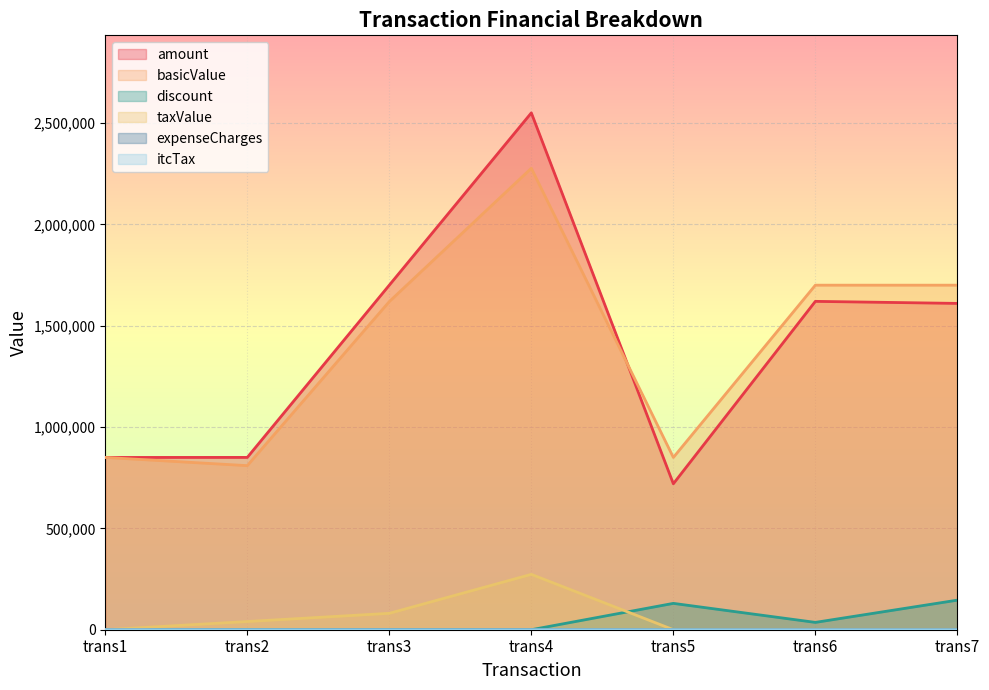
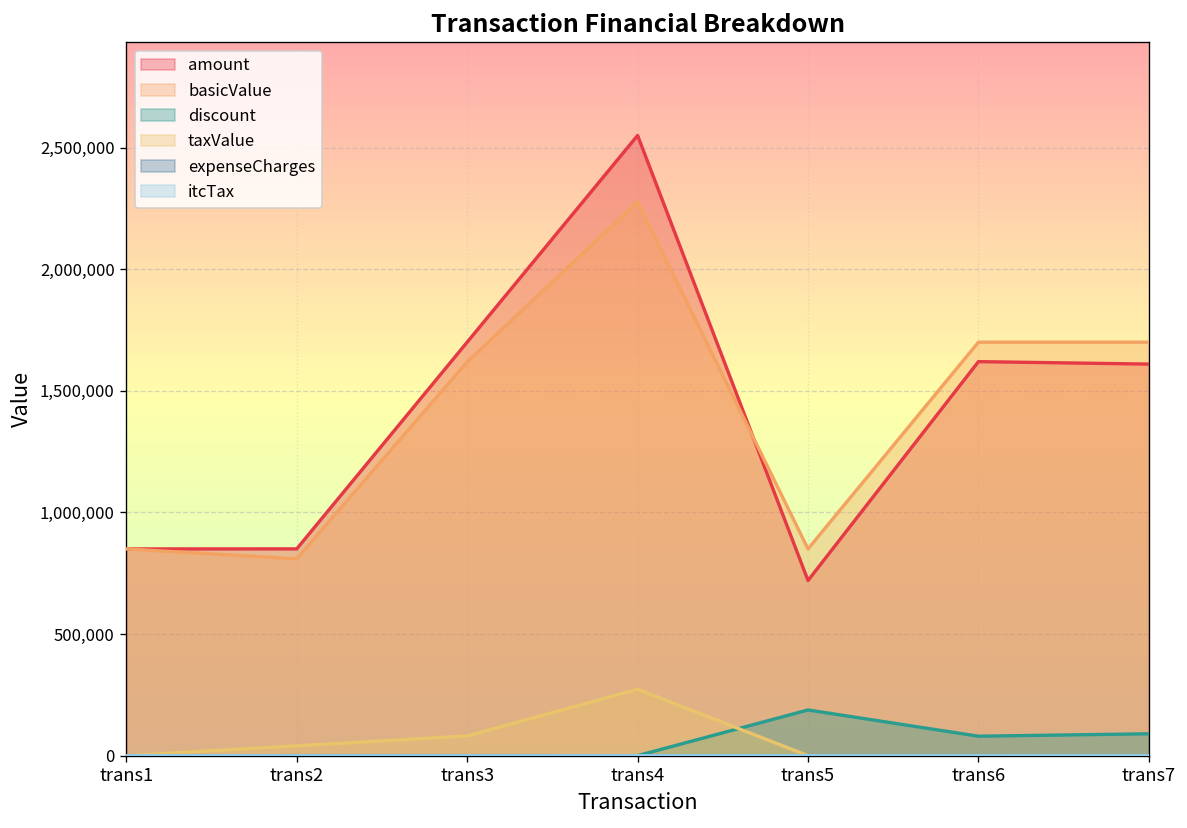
  {
    "discount": {
-     "trans5": "130,000",
-     "trans6": "40,000",
-     "trans7": "150,000"
+     "trans5": "190,000",
+     "trans6": "80,000",
+     "trans7": "90,000"
    }
  }
